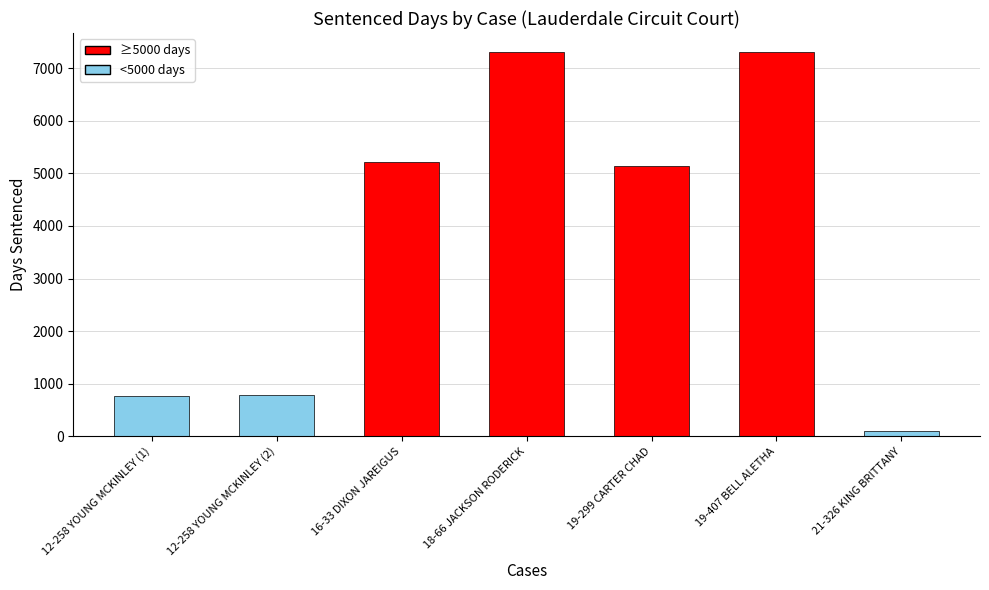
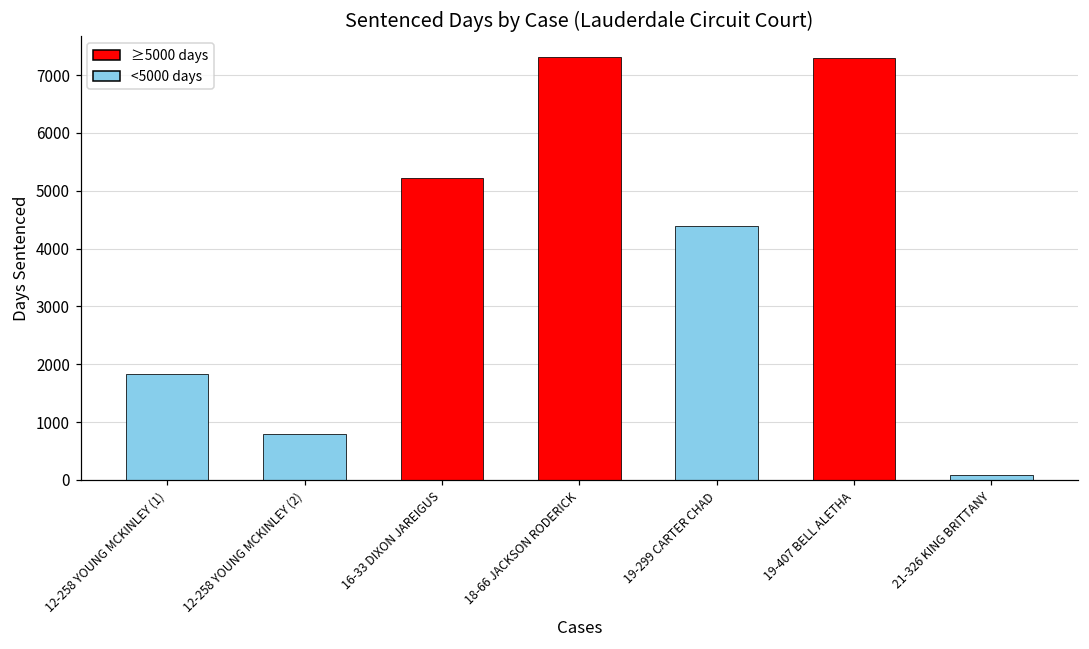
  {
-   "12-258 YOUNG MCKINLEY (1)": 800,
+   "12-258 YOUNG MCKINLEY (1)": 1800,
    "12-258 YOUNG MCKINLEY (2)": 800,
    "16-33 DIXON JAREIGUS": 5200,
    "18-66 JACKSON RODERICK": 7300,
-   "19-299 CARTER CHAD": 5100,
+   "19-299 CARTER CHAD": 4400,
    "19-407 BELL ALETHA": 7300,
    "21-326 KING BRITTANY": 100
  }
